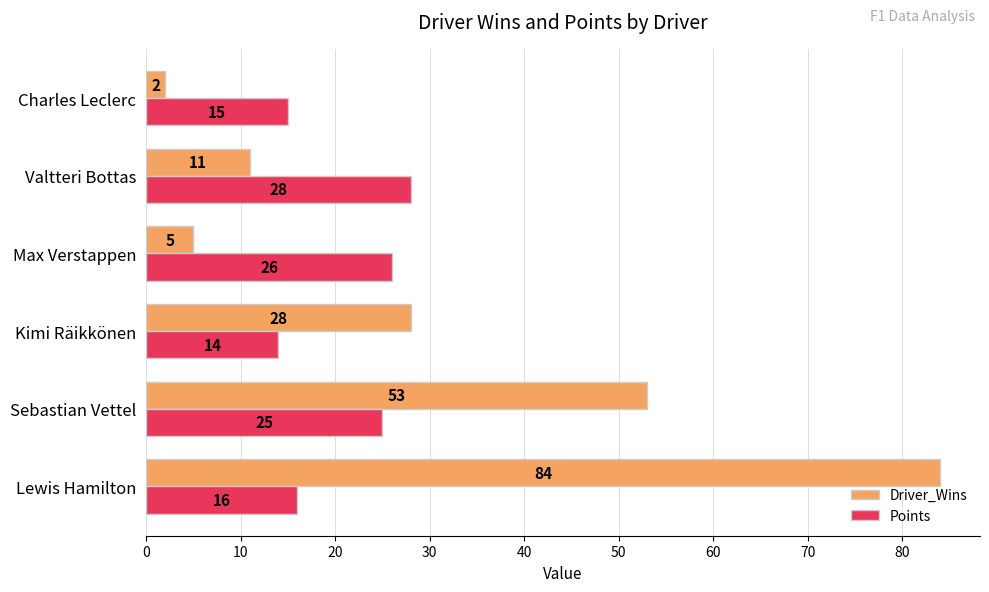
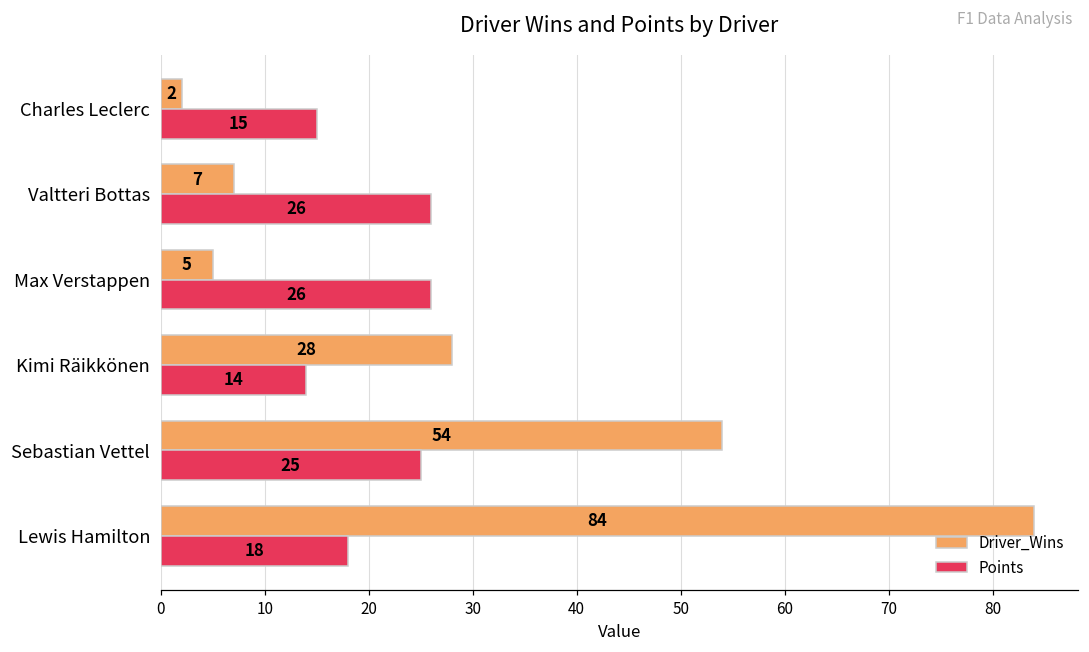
  {
    "Driver_Wins": {
      "Charles Leclerc": 2,
-     "Valtteri Bottas": 11,
+     "Valtteri Bottas": 7,
      "Max Verstappen": 5,
      "Kimi Räikkönen": 28,
-     "Sebastian Vettel": 53,
+     "Sebastian Vettel": 54,
      "Lewis Hamilton": 84
    },
    "Points": {
      "Charles Leclerc": 15,
-     "Valtteri Bottas": 28,
+     "Valtteri Bottas": 26,
      "Max Verstappen": 26,
      "Kimi Räikkönen": 14,
      "Sebastian Vettel": 25,
-     "Lewis Hamilton": 16
+     "Lewis Hamilton": 18
    }
  }
